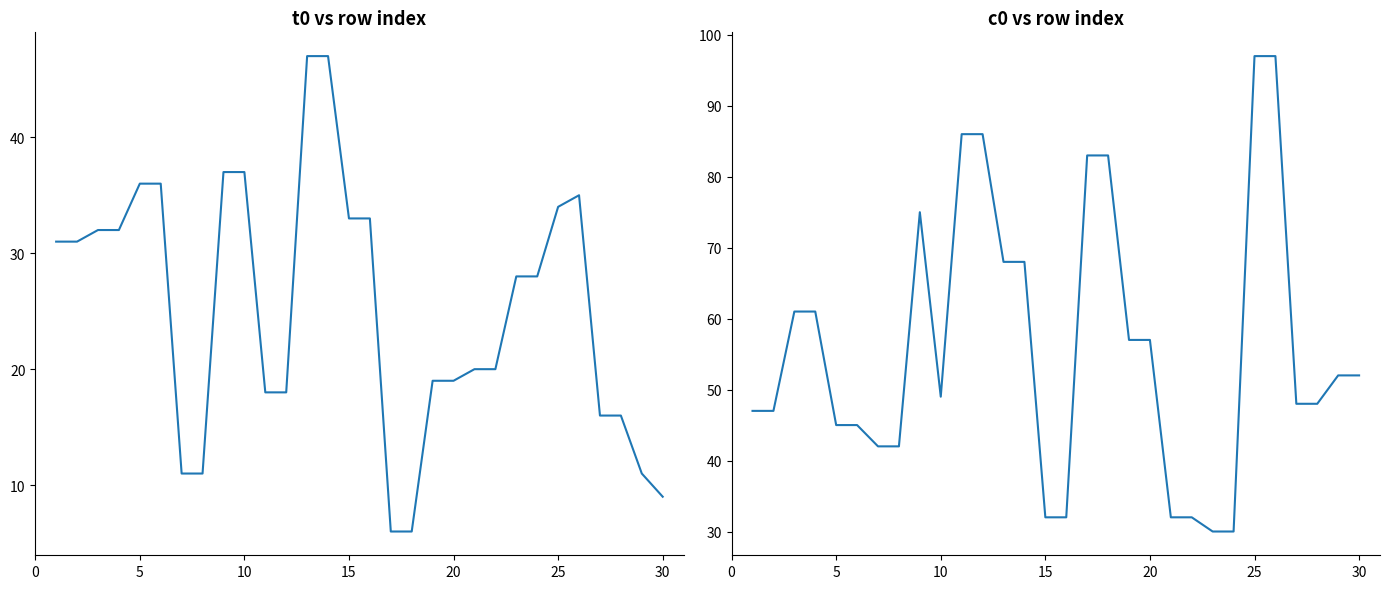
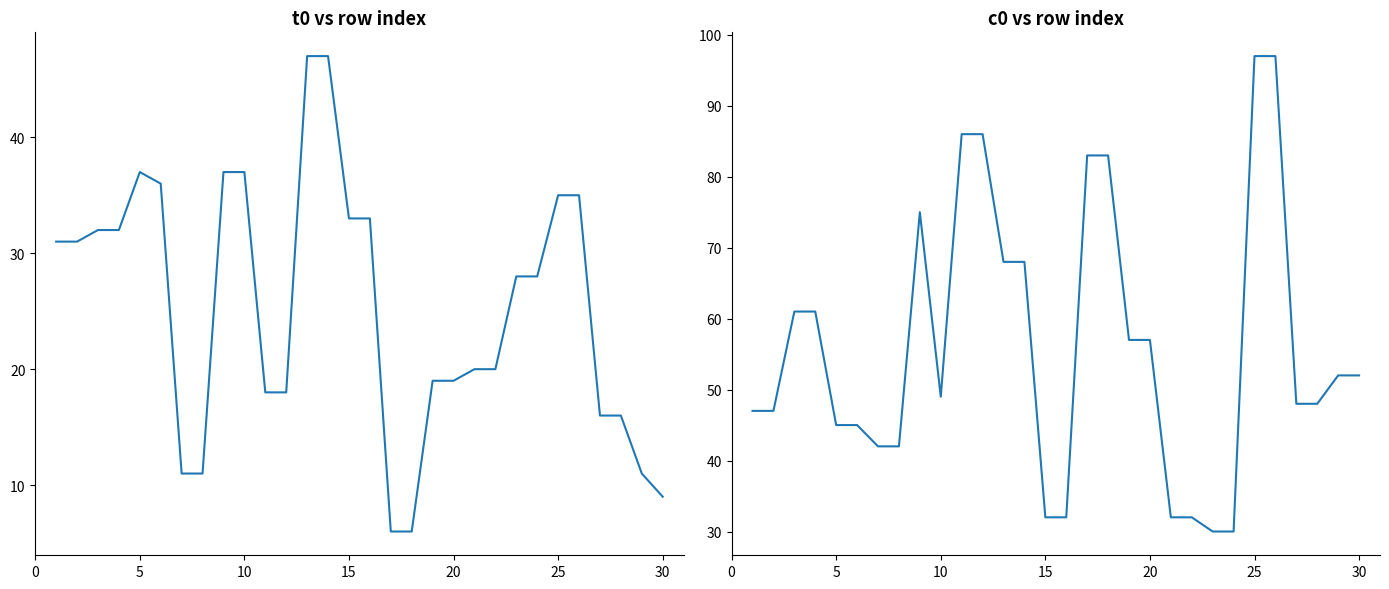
  {
    "t0 vs row index": {
-     "5": 36,
+     "5": 37,
      "10": 37,
      "15": 33,
      "20": 19,
-     "25": 34,
+     "25": 35,
      "30": 9
    },
    "c0 vs row index": {
      "5": 45,
      "10": 49,
      "15": 32,
      "20": 57,
      "25": 97,
      "30": 52
    }
  }
